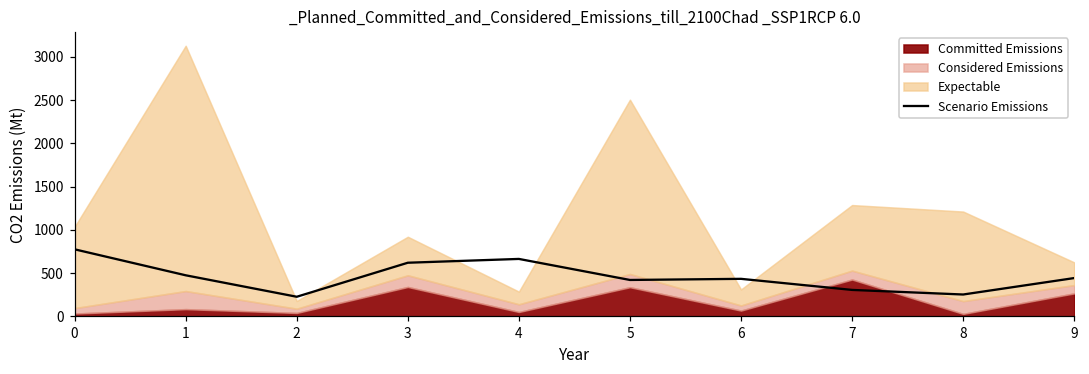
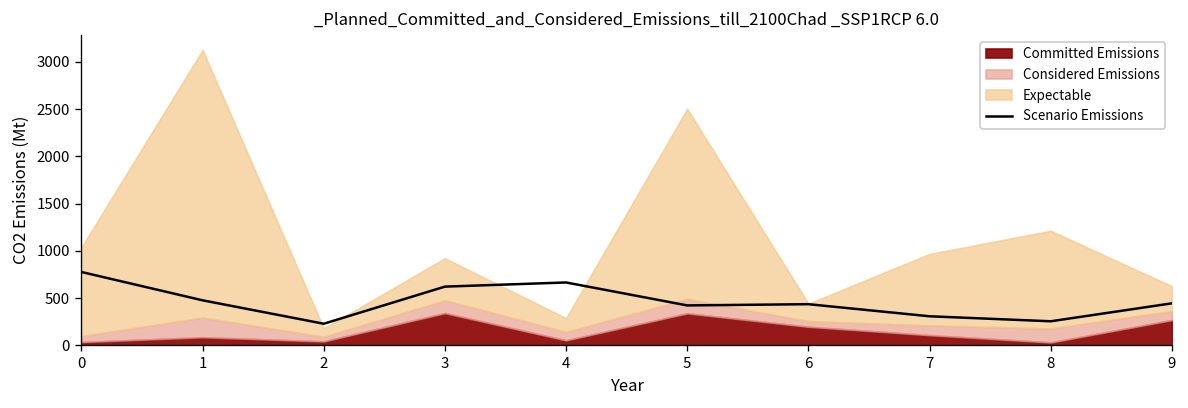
  {
    "Scenario Emissions": {
      "0": 800,
      "1": 500,
      "2": 200,
      "3": 600,
      "4": 700,
      "5": 400,
      "7": 300,
      "8": 300,
      "9": 400
    },
    "Committed Emissions": {
      "0": 0,
      "1": 100,
      "2": 0,
      "3": 300,
      "4": 100,
      "5": 300,
-     "6": 100,
-     "7": 400,
+     "6": 200,
+     "7": 100,
      "9": 300
    }
  }
